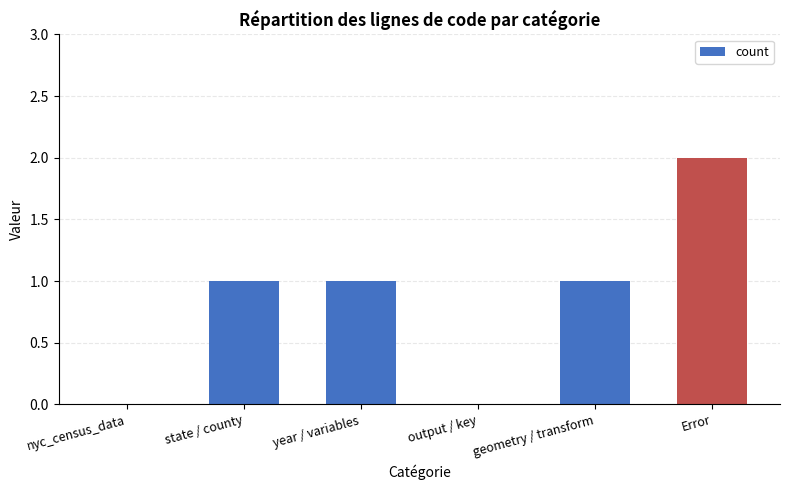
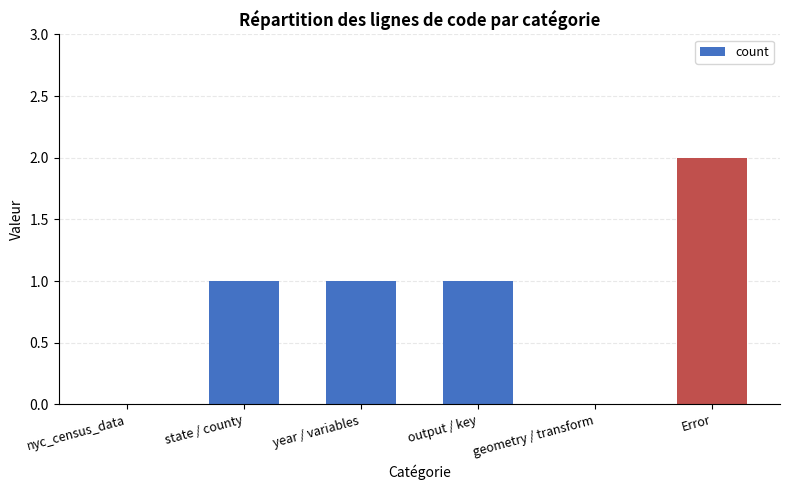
  {
    "nyc_census_data": 0,
    "state / county": 1,
    "year / variables": 1,
-   "output / key": 0,
-   "geometry / transform": 1,
+   "output / key": 1,
+   "geometry / transform": 0,
    "Error": 2
  }
